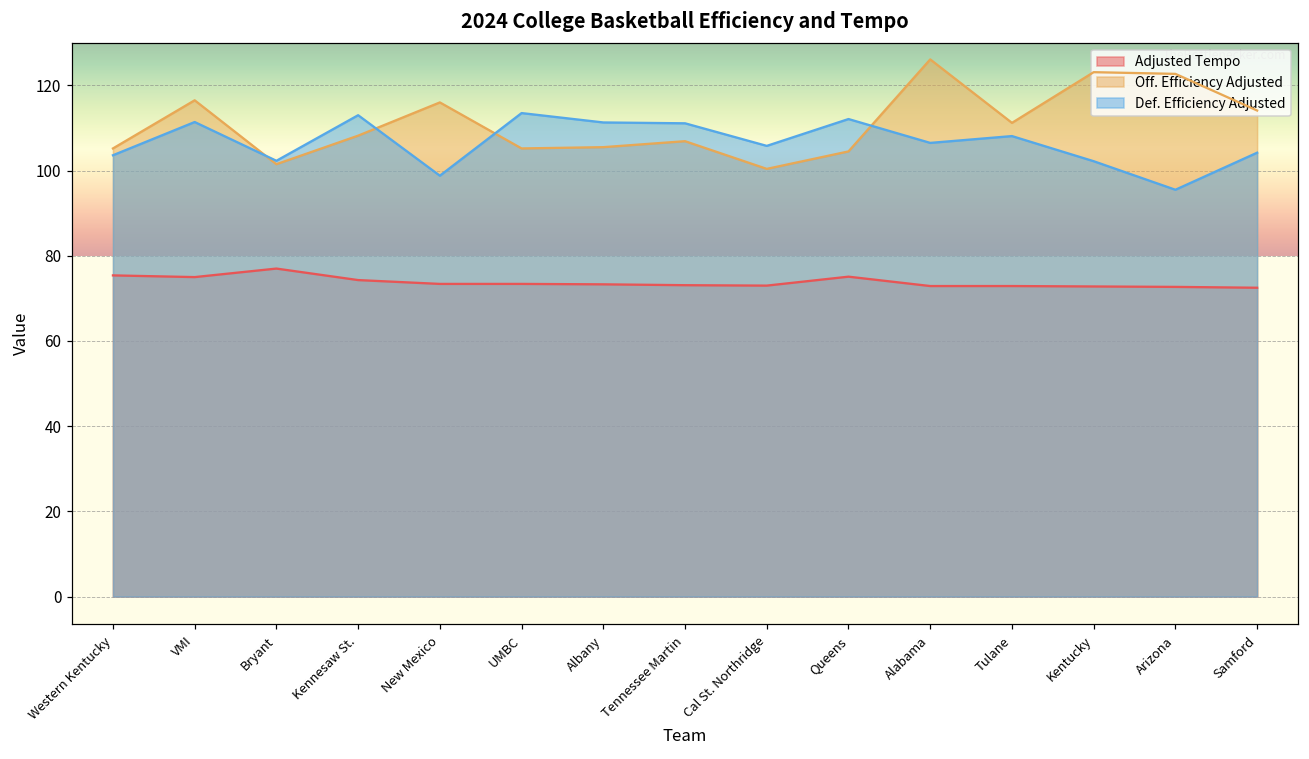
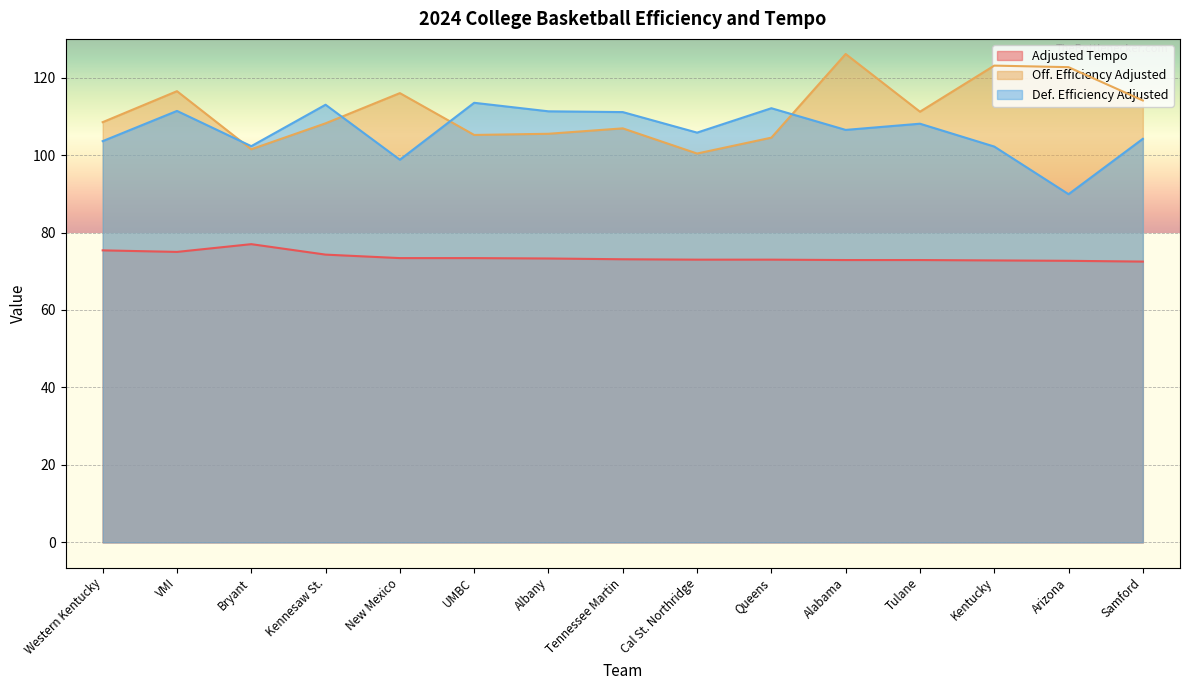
  {
    "Adjusted Tempo": {
      "Western Kentucky": 75,
      "VMI": 75,
      "Bryant": 77,
      "Kennesaw St.": 74,
      "New Mexico": 73,
      "UMBC": 73,
      "Albany": 73,
      "Tennessee Martin": 73,
      "Cal St. Northridge": 73,
-     "Queens": 75,
+     "Queens": 73,
      "Alabama": 73,
      "Tulane": 73,
      "Kentucky": 73,
      "Arizona": 73,
      "Samford": 73
    },
    "Off. Efficiency Adjusted": {
-     "Western Kentucky": 105,
+     "Western Kentucky": 109,
      "VMI": 117,
      "Bryant": 102,
      "Kennesaw St.": 108,
      "New Mexico": 116,
      "UMBC": 105,
      "Albany": 106,
      "Tennessee Martin": 107,
      "Cal St. Northridge": 100,
      "Queens": 105,
      "Alabama": 126,
      "Tulane": 111
    },
    "Def. Efficiency Adjusted": {
      "Western Kentucky": 104,
      "VMI": 111,
      "Bryant": 102,
      "Kennesaw St.": 113,
      "New Mexico": 99,
      "UMBC": 114,
      "Albany": 111,
      "Tennessee Martin": 111,
      "Cal St. Northridge": 106,
      "Queens": 112,
      "Alabama": 107,
      "Tulane": 108,
      "Kentucky": 102,
-     "Arizona": 96,
+     "Arizona": 90,
      "Samford": 104
    }
  }
